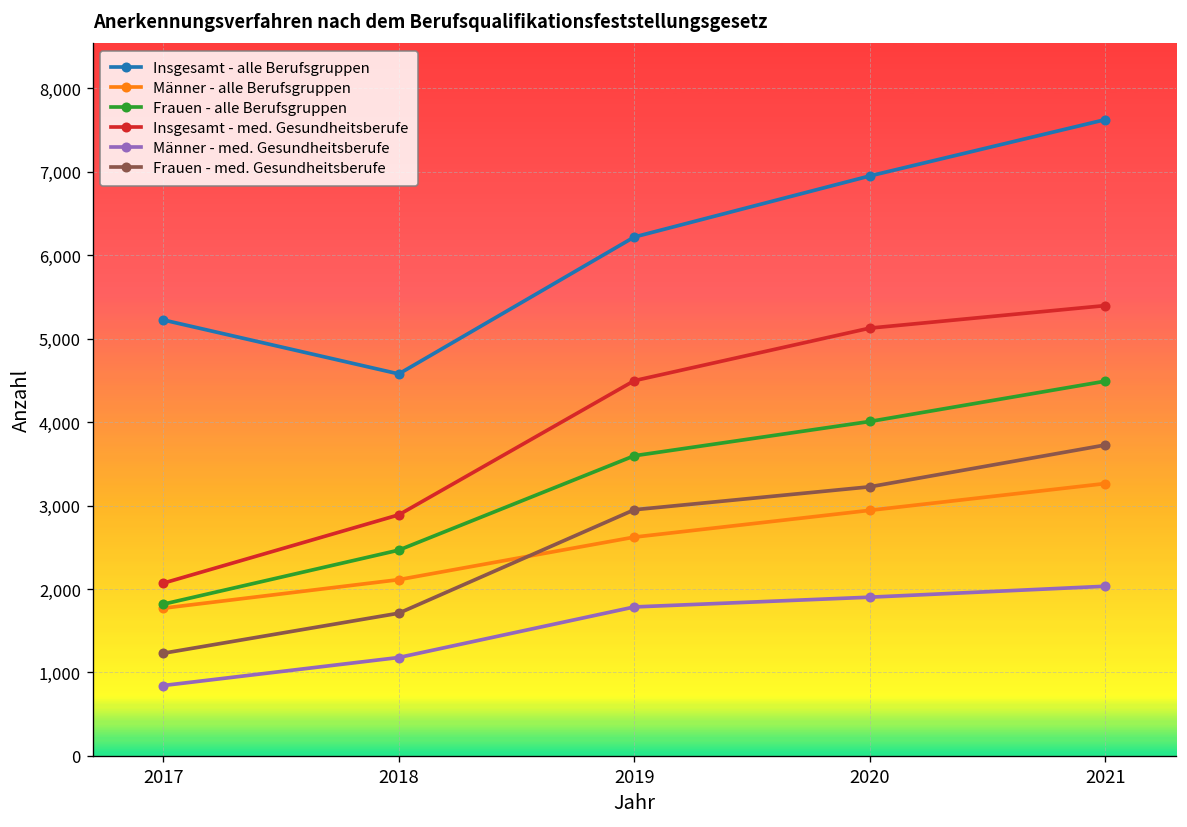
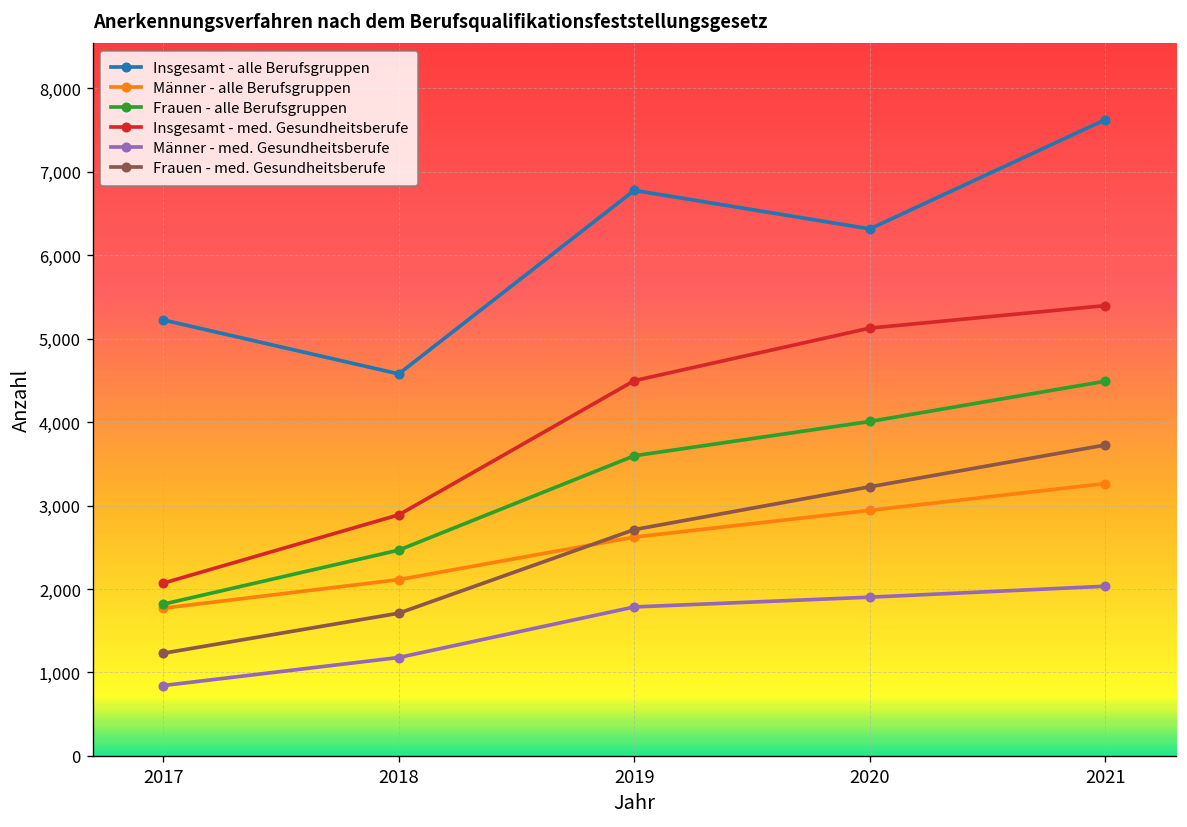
  {
    "Insgesamt - alle Berufsgruppen": {
      "2017": "5,200",
      "2018": "4,600",
-     "2019": "6,200",
-     "2020": "7,000",
+     "2019": "6,800",
+     "2020": "6,300",
      "2021": "7,600"
    },
    "Männer - alle Berufsgruppen": {
      "2017": "1,800",
      "2018": "2,100",
      "2019": "2,600",
      "2020": "2,900",
      "2021": "3,300"
    },
    "Frauen - alle Berufsgruppen": {
      "2017": "1,800",
      "2018": "2,500",
      "2019": "3,600",
      "2020": "4,000",
      "2021": "4,500"
    },
    "Insgesamt - med. Gesundheitsberufe": {
      "2017": "2,100",
      "2018": "2,900",
      "2019": "4,500",
      "2020": "5,100",
      "2021": "5,400"
    },
    "Männer - med. Gesundheitsberufe": {
      "2017": "800",
      "2018": "1,200",
      "2019": "1,800",
      "2020": "1,900",
      "2021": "2,000"
    },
    "Frauen - med. Gesundheitsberufe": {
      "2017": "1,200",
      "2018": "1,700",
-     "2019": "3,000",
+     "2019": "2,700",
      "2020": "3,200",
      "2021": "3,700"
    }
  }
